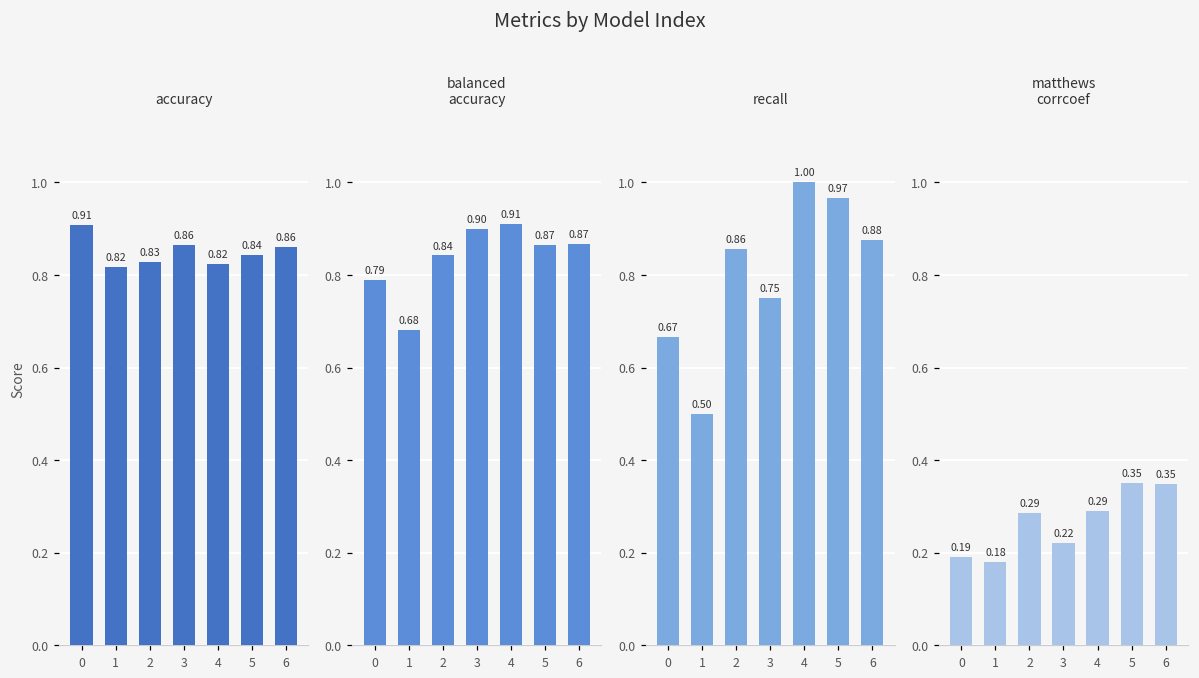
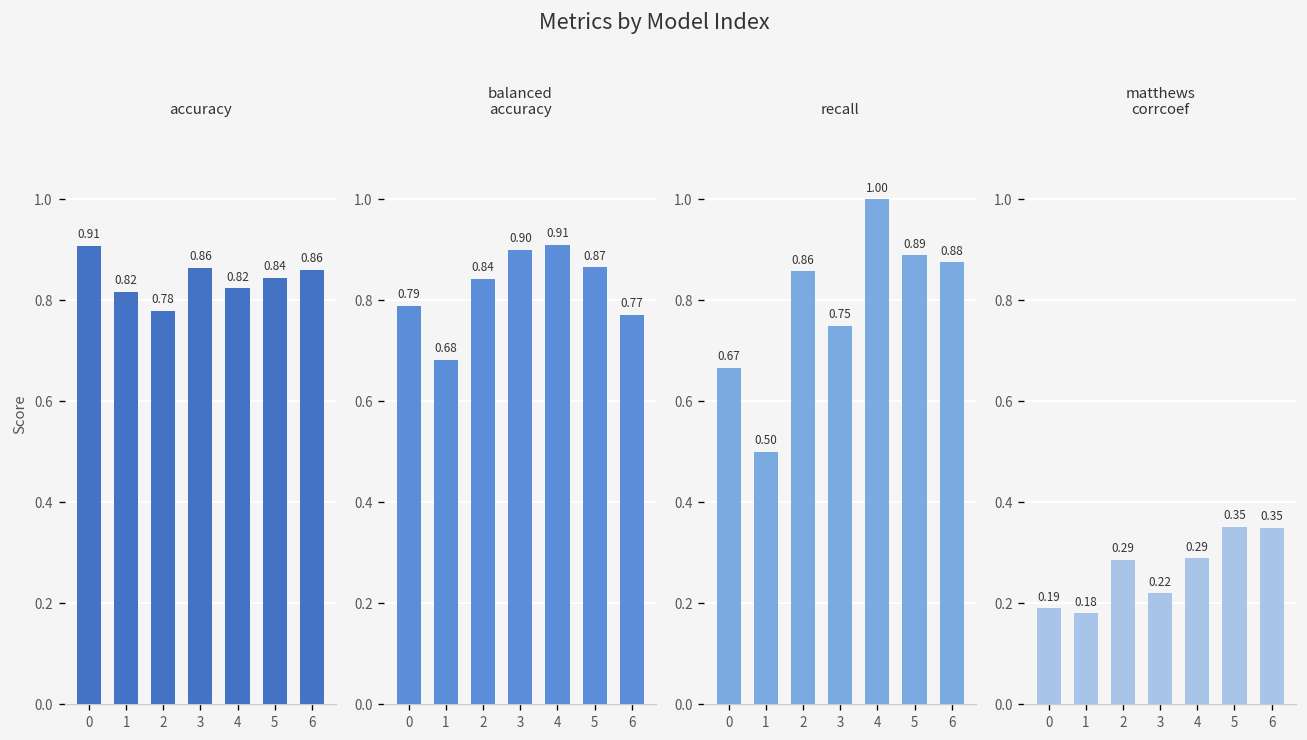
  {
    "accuracy": {
      "0": 0.91,
      "1": 0.82,
-     "2": 0.83,
+     "2": 0.78,
      "3": 0.86,
      "4": 0.82,
      "5": 0.84,
      "6": 0.86
    },
    "balanced accuracy": {
      "0": 0.79,
      "1": 0.68,
      "2": 0.84,
      "3": 0.90,
      "4": 0.91,
      "5": 0.87,
-     "6": 0.87
+     "6": 0.77
    },
    "recall": {
      "0": 0.67,
      "1": 0.50,
      "2": 0.86,
      "3": 0.75,
      "4": 1.00,
-     "5": 0.97,
+     "5": 0.89,
      "6": 0.88
    },
    "matthews corrcoef": {
      "0": 0.19,
      "1": 0.18,
      "2": 0.29,
      "3": 0.22,
      "4": 0.29,
      "5": 0.35,
      "6": 0.35
    }
  }
